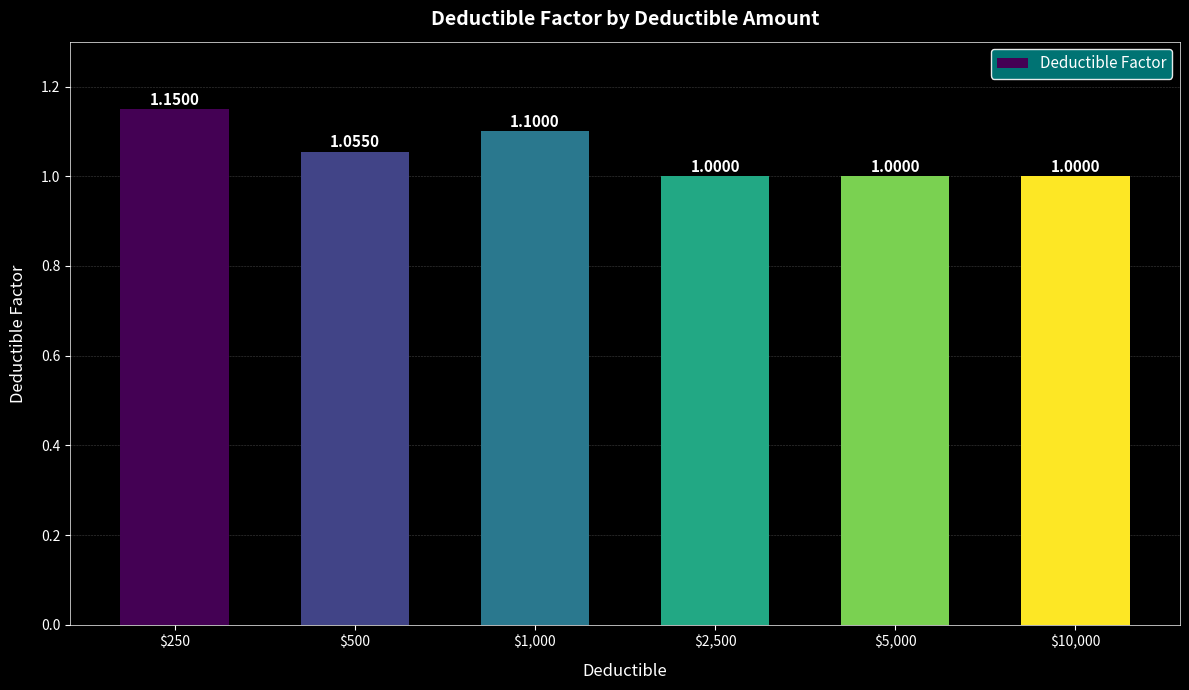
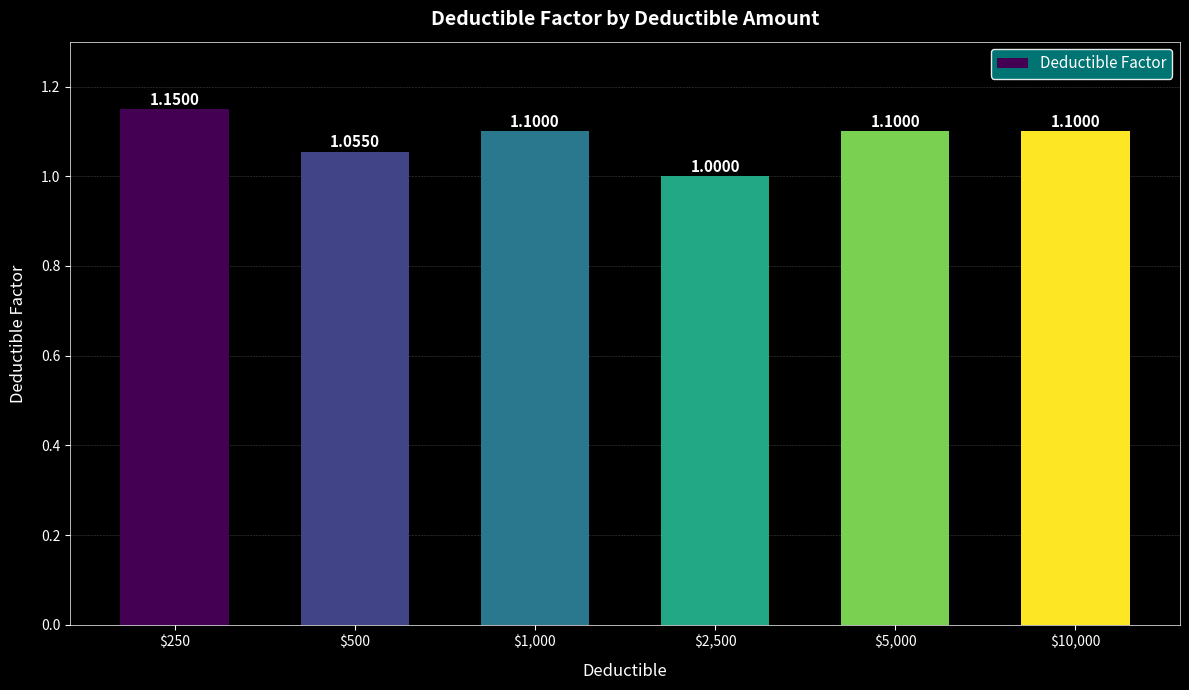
  {
    "$250": 1.1500,
    "$500": 1.0550,
    "$1,000": 1.1000,
    "$2,500": 1.0000,
-   "$5,000": 1.0000,
-   "$10,000": 1.0000
+   "$5,000": 1.1000,
+   "$10,000": 1.1000
  }
